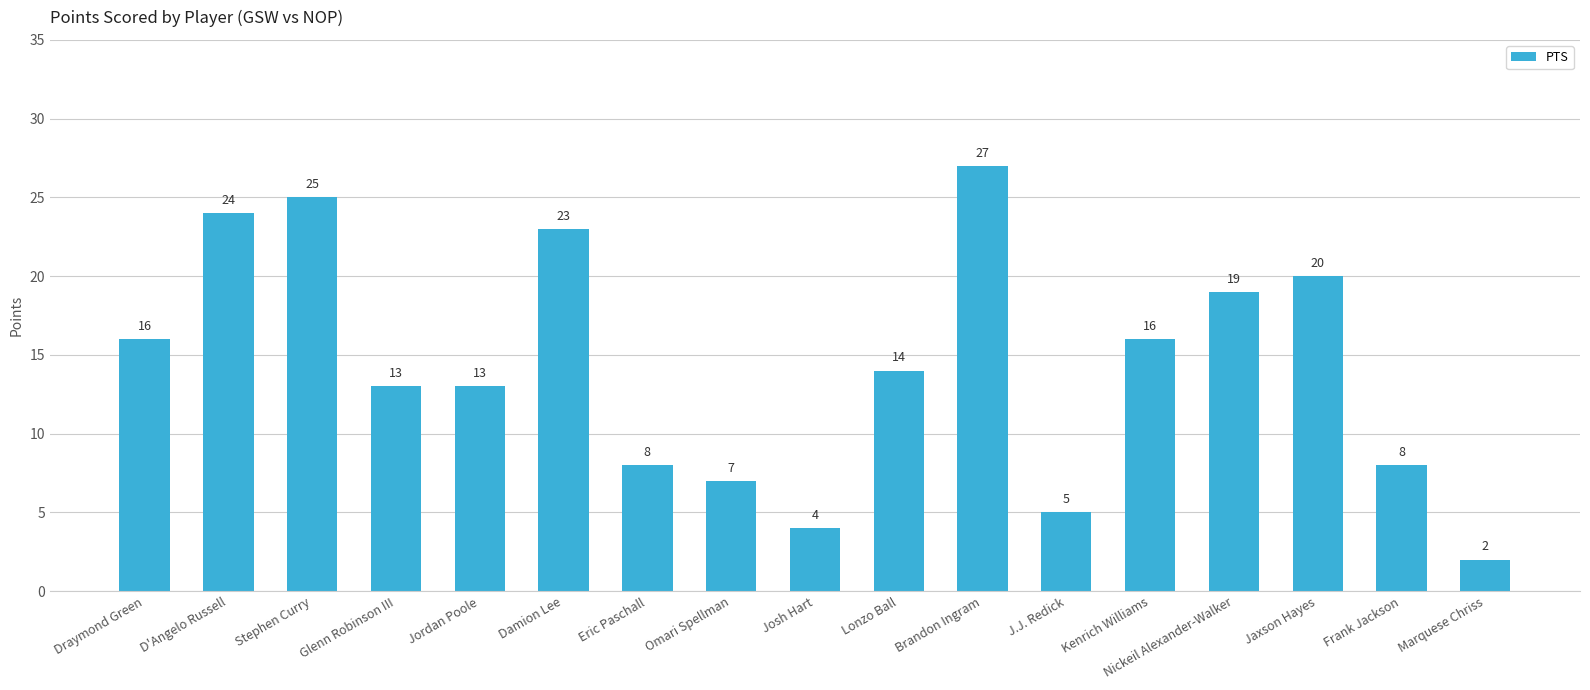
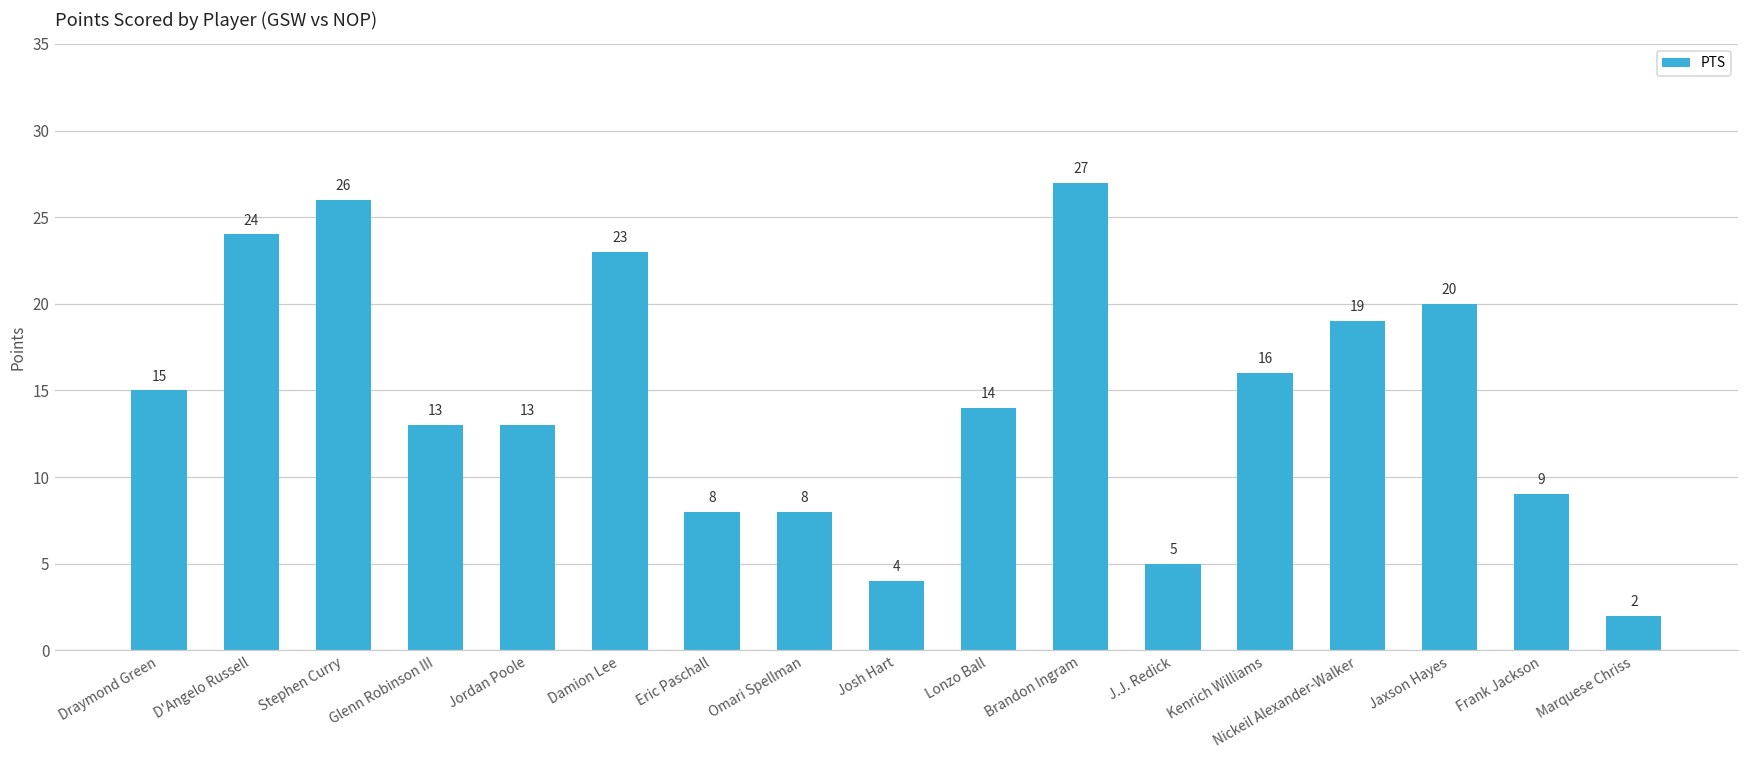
  {
-   "Draymond Green": 16,
+   "Draymond Green": 15,
    "D'Angelo Russell": 24,
-   "Stephen Curry": 25,
+   "Stephen Curry": 26,
    "Glenn Robinson III": 13,
    "Jordan Poole": 13,
    "Damion Lee": 23,
    "Eric Paschall": 8,
-   "Omari Spellman": 7,
+   "Omari Spellman": 8,
    "Josh Hart": 4,
    "Lonzo Ball": 14,
    "Brandon Ingram": 27,
    "J.J. Redick": 5,
    "Kenrich Williams": 16,
    "Nickeil Alexander-Walker": 19,
    "Jaxson Hayes": 20,
-   "Frank Jackson": 8,
+   "Frank Jackson": 9,
    "Marquese Chriss": 2
  }
